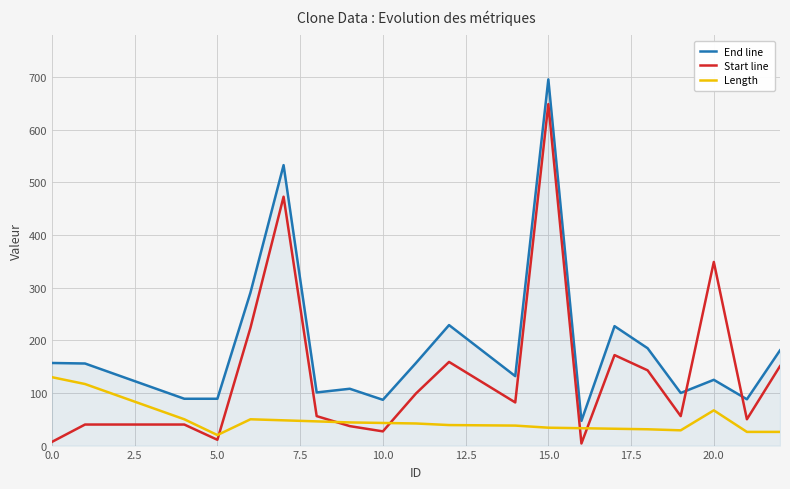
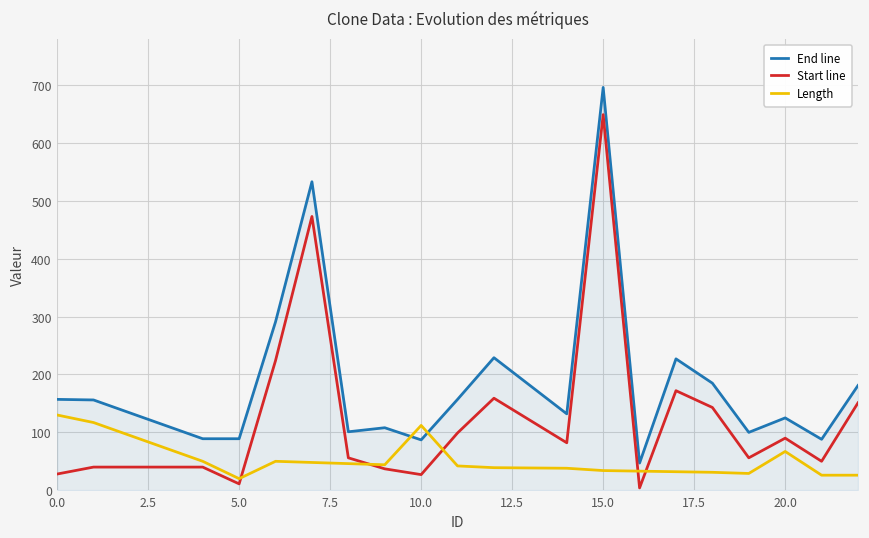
  {
    "End line": {
      "0.0": 160,
      "5.0": 90,
      "10.0": 90,
      "15.0": 700,
      "20.0": 130
    },
    "Start line": {
-     "0.0": 10,
+     "0.0": 30,
      "5.0": 10,
      "10.0": 30,
      "15.0": 650,
-     "20.0": 350
+     "20.0": 90
    },
    "Length": {
      "0.0": 130,
      "5.0": 20,
-     "10.0": 40,
+     "10.0": 110,
      "15.0": 30,
      "20.0": 70
    }
  }
